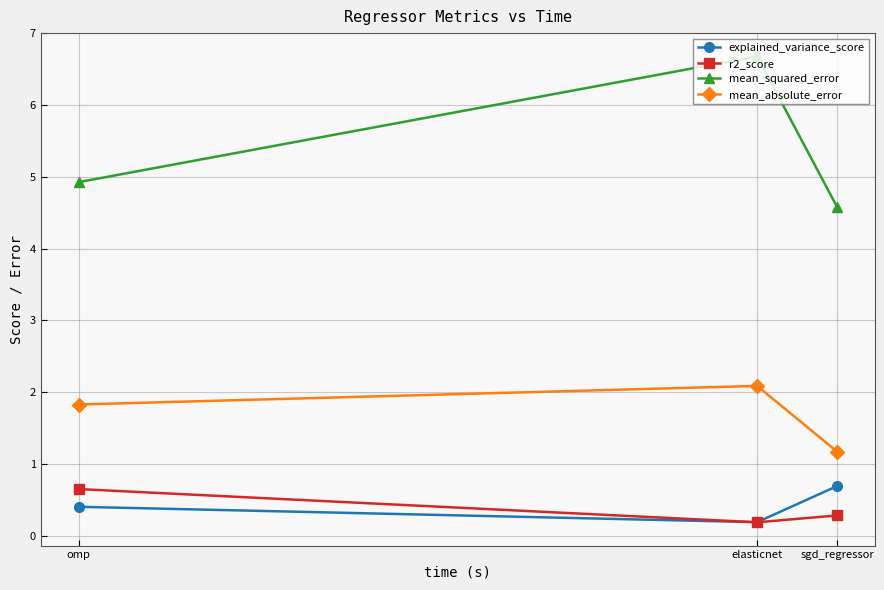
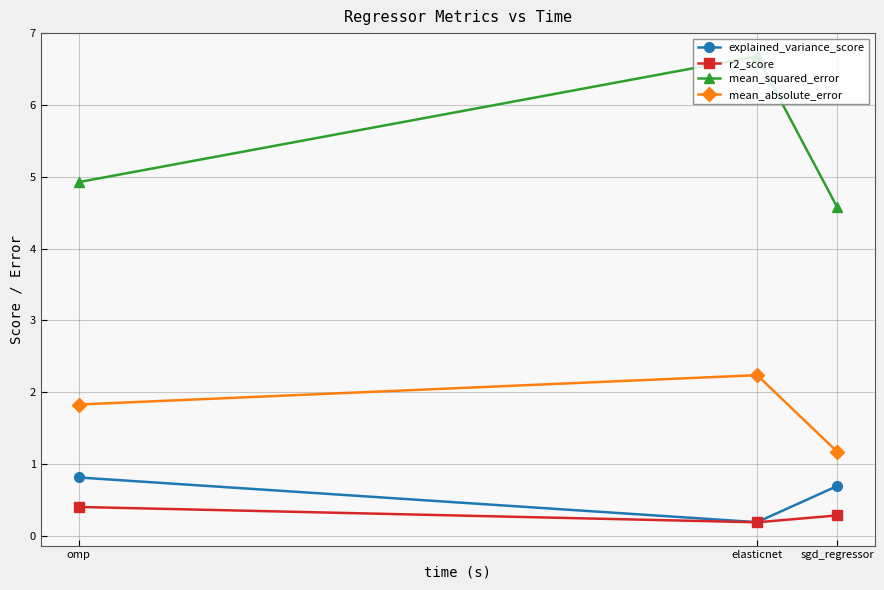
  {
    "explained_variance_score": {
-     "omp": 0.4,
+     "omp": 0.8,
      "sgd_regressor": 0.7
    },
    "r2_score": {
-     "omp": 0.6,
+     "omp": 0.4,
      "sgd_regressor": 0.3
    },
    "mean_squared_error": {
      "omp": 4.9,
      "sgd_regressor": 4.6
    },
    "mean_absolute_error": {
      "omp": 1.8,
-     "elasticnet": 2.1,
+     "elasticnet": 2.2,
      "sgd_regressor": 1.2
    }
  }
